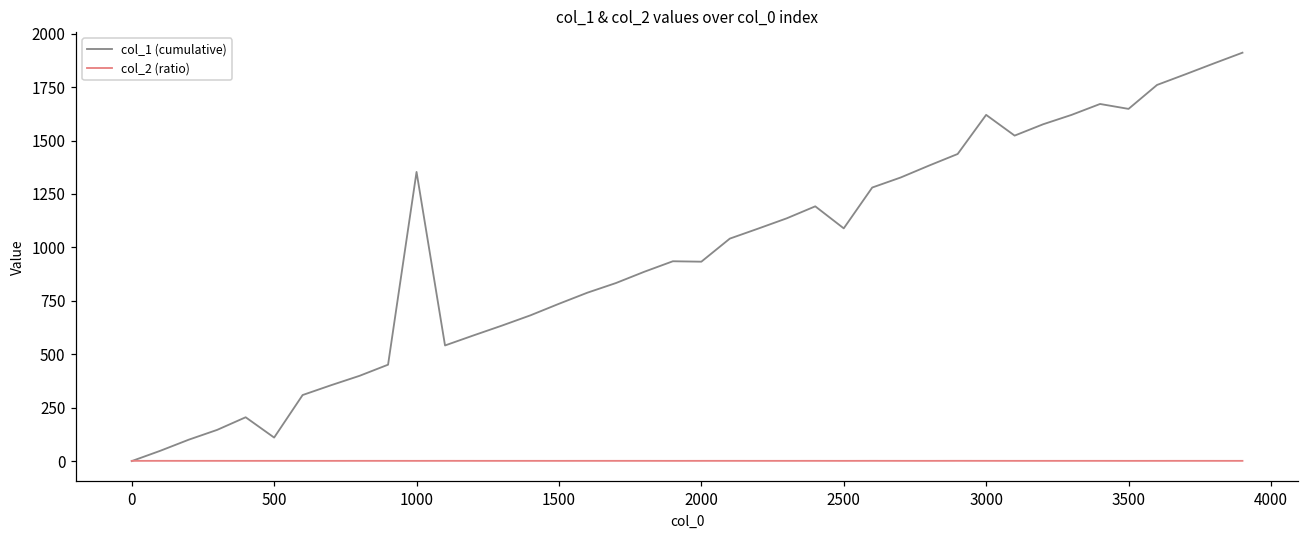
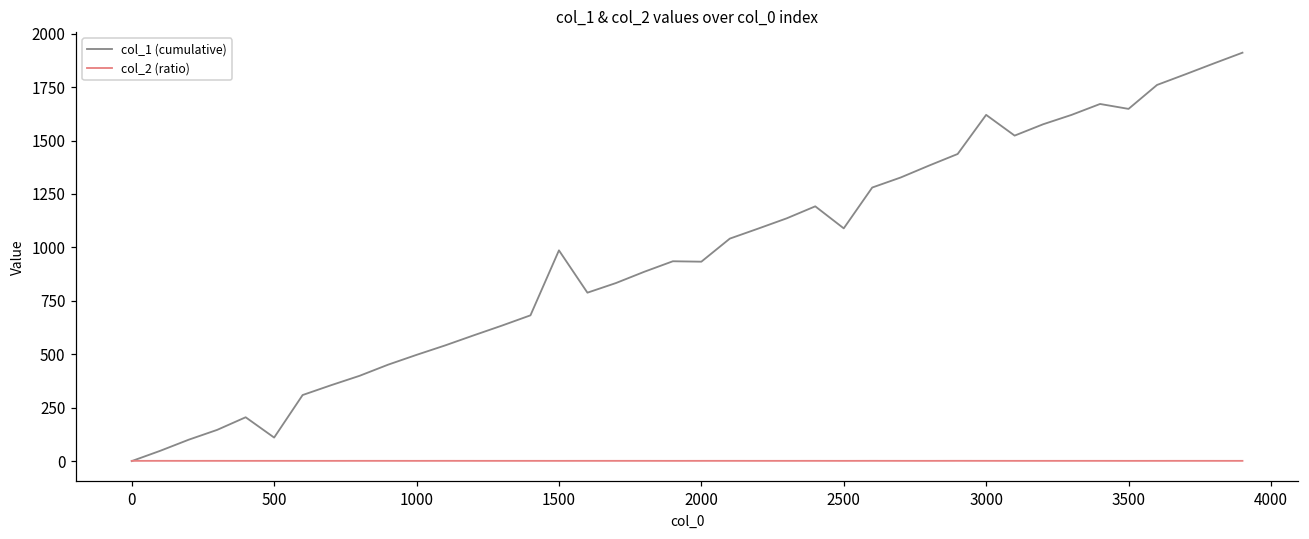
  {
    "col_1 (cumulative)": {
      "500": 110,
-     "1000": 1350,
-     "1500": 740,
+     "1000": 500,
+     "1500": 990,
      "2000": 930,
      "2500": 1090,
      "3000": 1620,
      "3500": 1650
    },
    "col_2 (ratio)": {
      "500": 0,
      "1000": 0,
      "1500": 0,
      "2000": 0,
      "2500": 0,
      "3000": 0,
      "3500": 0
    }
  }
